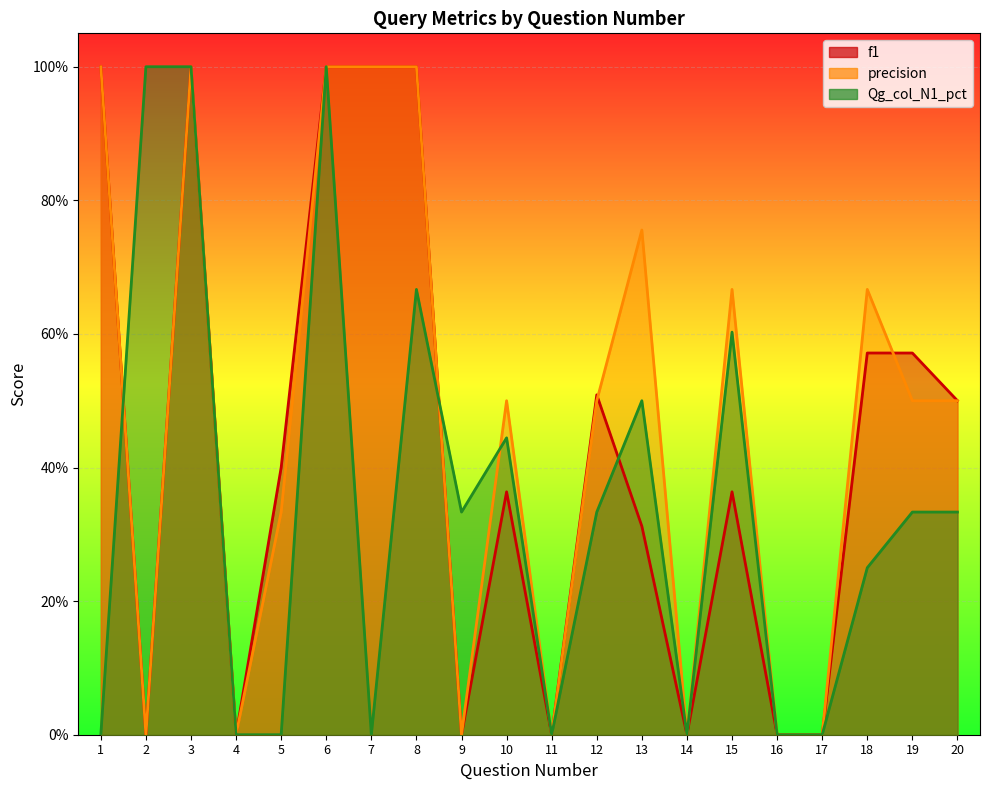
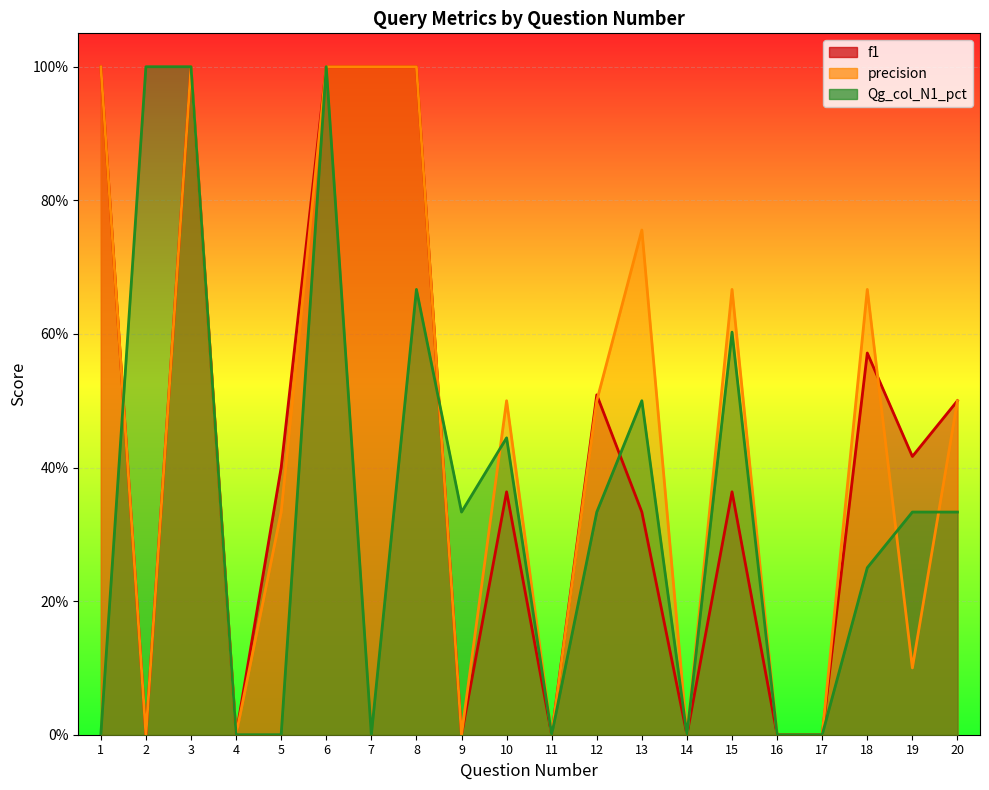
  {
    "f1": {
      "5": "40%",
      "10": "36%",
      "12": "51%",
-     "13": "31%",
+     "13": "33%",
      "15": "36%",
      "18": "57%",
-     "19": "57%"
+     "19": "42%"
    },
    "precision": {
      "5": "33%",
      "10": "50%",
      "12": "50%",
      "13": "76%",
      "15": "67%",
      "18": "67%",
-     "19": "50%"
+     "19": "10%"
    },
    "Qg_col_N1_pct": {
      "1": "0%",
      "2": "100%",
      "5": "0%",
      "7": "0%",
      "8": "67%",
      "9": "33%",
      "10": "44%",
      "12": "33%",
      "13": "50%",
      "15": "60%",
      "18": "25%",
      "19": "33%",
      "20": "33%"
    }
  }
